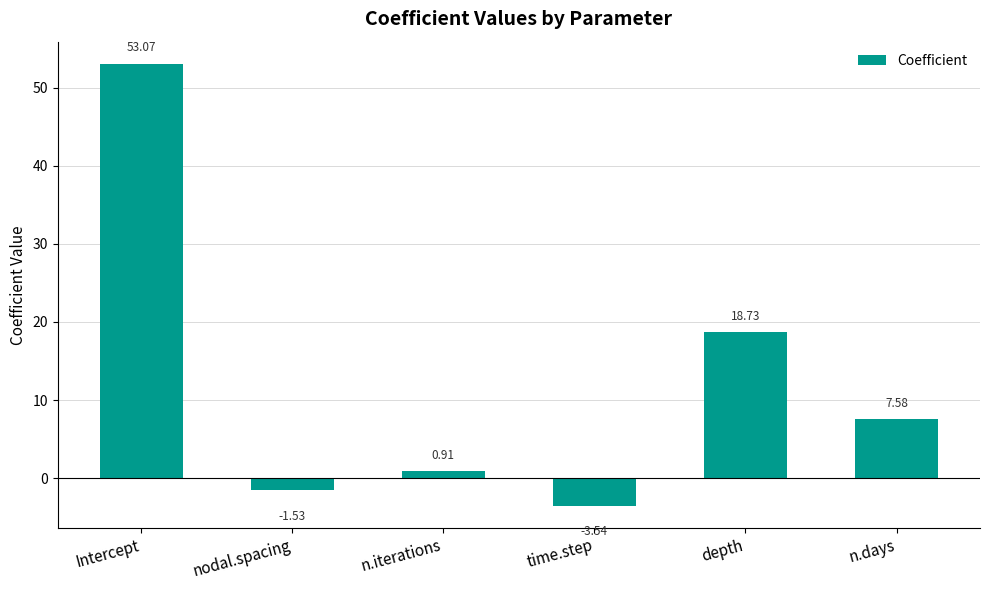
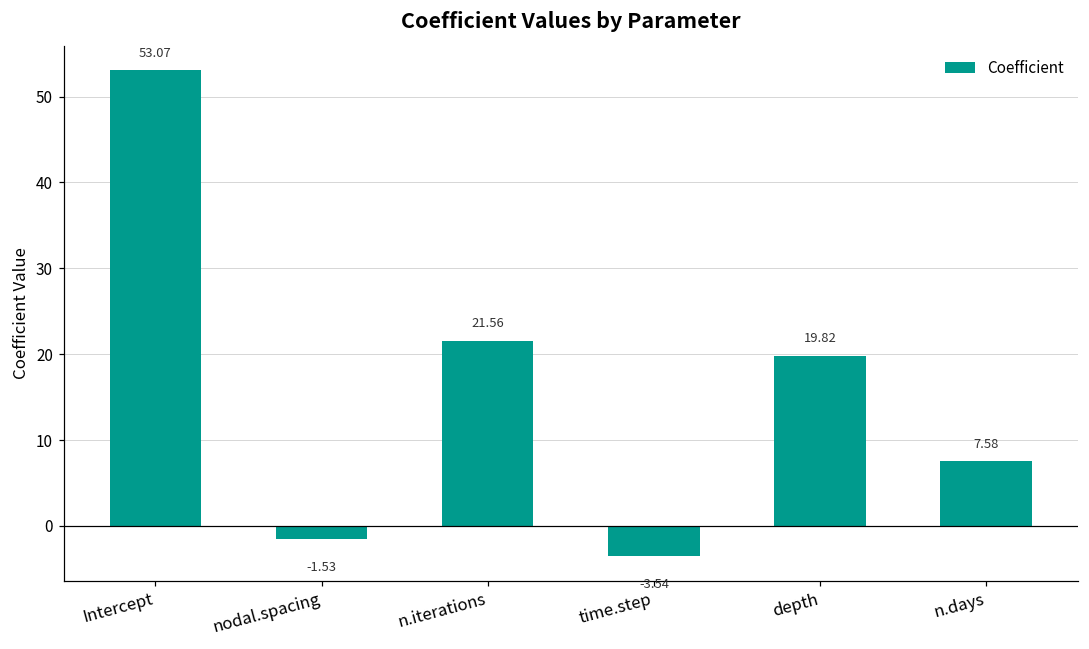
  {
    "Intercept": 53.07,
    "nodal.spacing": -1.53,
-   "n.iterations": 0.91,
+   "n.iterations": 21.56,
    "time.step": -3.54,
-   "depth": 18.73,
+   "depth": 19.82,
    "n.days": 7.58
  }
